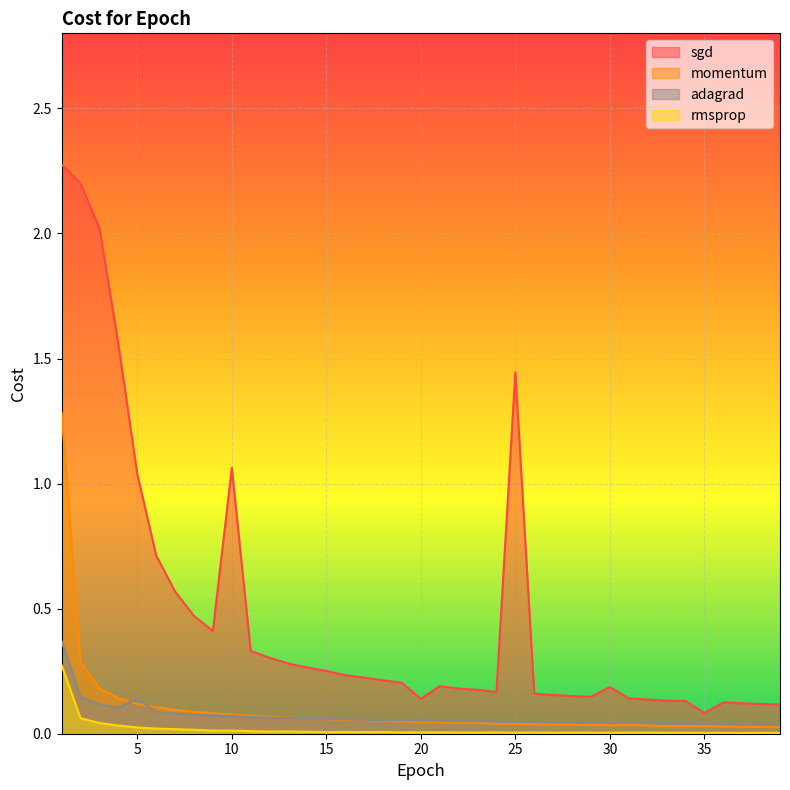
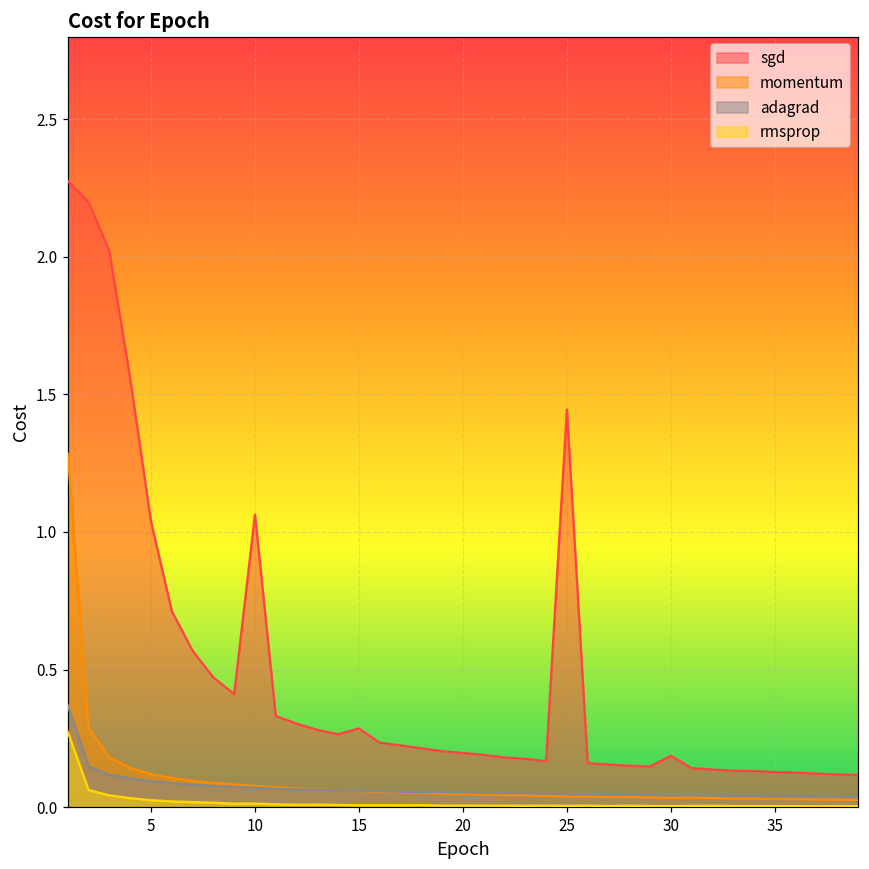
  {
    "sgd": {
      "5": 1.04,
      "10": 1.06,
-     "15": 0.25,
-     "20": 0.14,
+     "15": 0.29,
+     "20": 0.20,
      "25": 1.44,
      "30": 0.19,
-     "35": 0.08
+     "35": 0.13
    },
    "adagrad": {
-     "5": 0.14,
+     "5": 0.09,
      "35": 0.04
    }
  }
